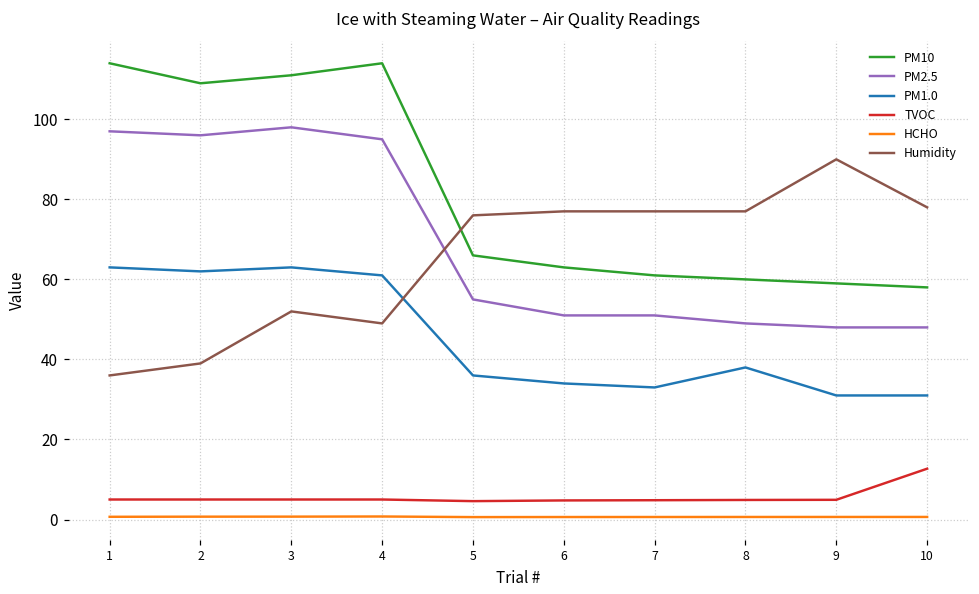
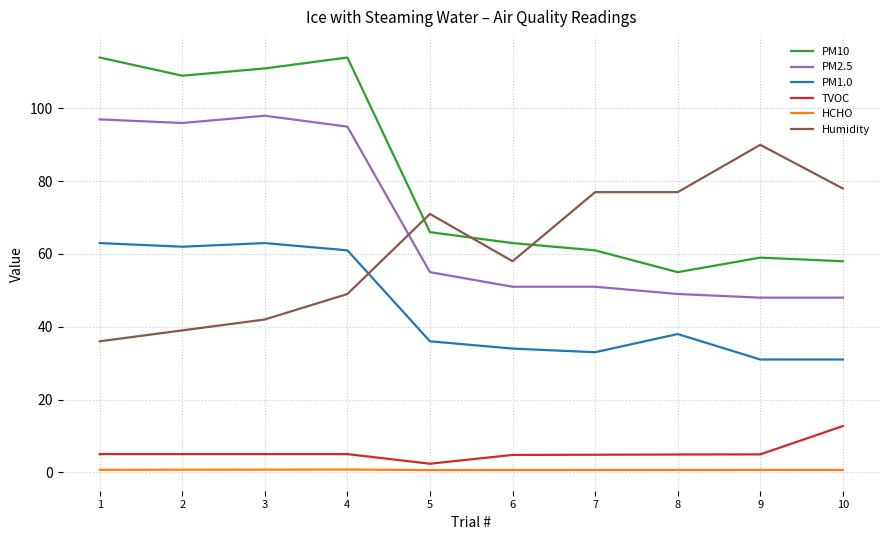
  {
    "PM10": {
      "1": 114,
      "2": 109,
      "3": 111,
      "4": 114,
      "5": 66,
      "6": 63,
      "7": 61,
-     "8": 60,
+     "8": 55,
      "9": 59,
      "10": 58
    },
    "PM2.5": {
      "1": 97,
      "2": 96,
      "3": 98,
      "4": 95,
      "5": 55,
      "6": 51,
      "7": 51,
      "8": 49,
      "9": 48,
      "10": 48
    },
    "PM1.0": {
      "1": 63,
      "2": 62,
      "3": 63,
      "4": 61,
      "5": 36,
      "6": 34,
      "7": 33,
      "8": 38,
      "9": 31,
      "10": 31
    },
    "TVOC": {
      "1": 5,
      "2": 5,
      "3": 5,
      "4": 5,
-     "5": 5,
+     "5": 2,
      "6": 5,
      "7": 5,
      "8": 5,
      "9": 5,
      "10": 13
    },
    "HCHO": {
      "1": 1,
      "2": 1,
      "3": 1,
      "4": 1,
      "5": 1,
      "6": 1,
      "7": 1,
      "8": 1,
      "9": 1,
      "10": 1
    },
    "Humidity": {
      "1": 36,
      "2": 39,
-     "3": 52,
+     "3": 42,
      "4": 49,
-     "5": 76,
-     "6": 77,
+     "5": 71,
+     "6": 58,
      "7": 77,
      "8": 77,
      "9": 90,
      "10": 78
    }
  }
